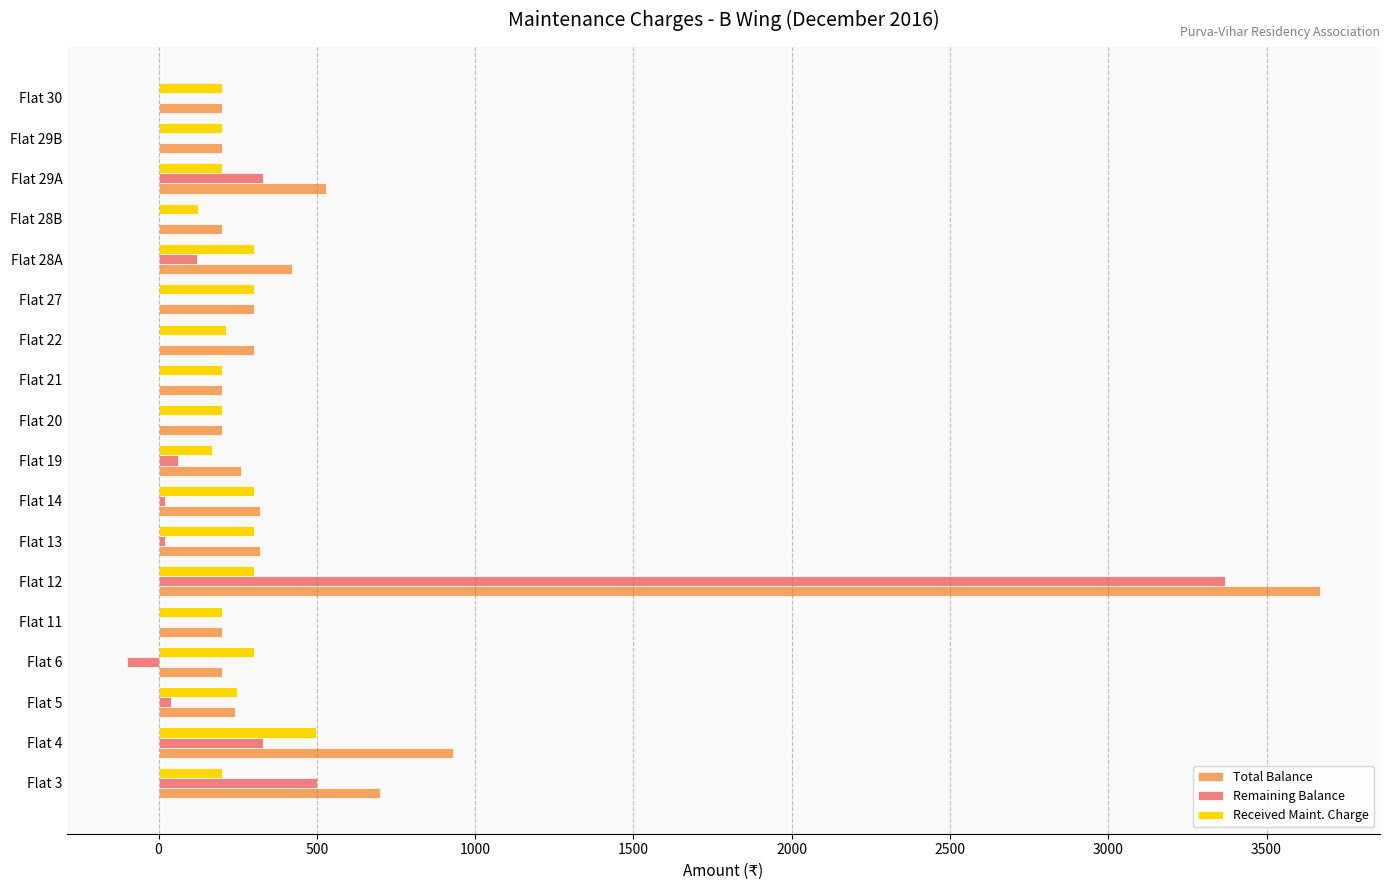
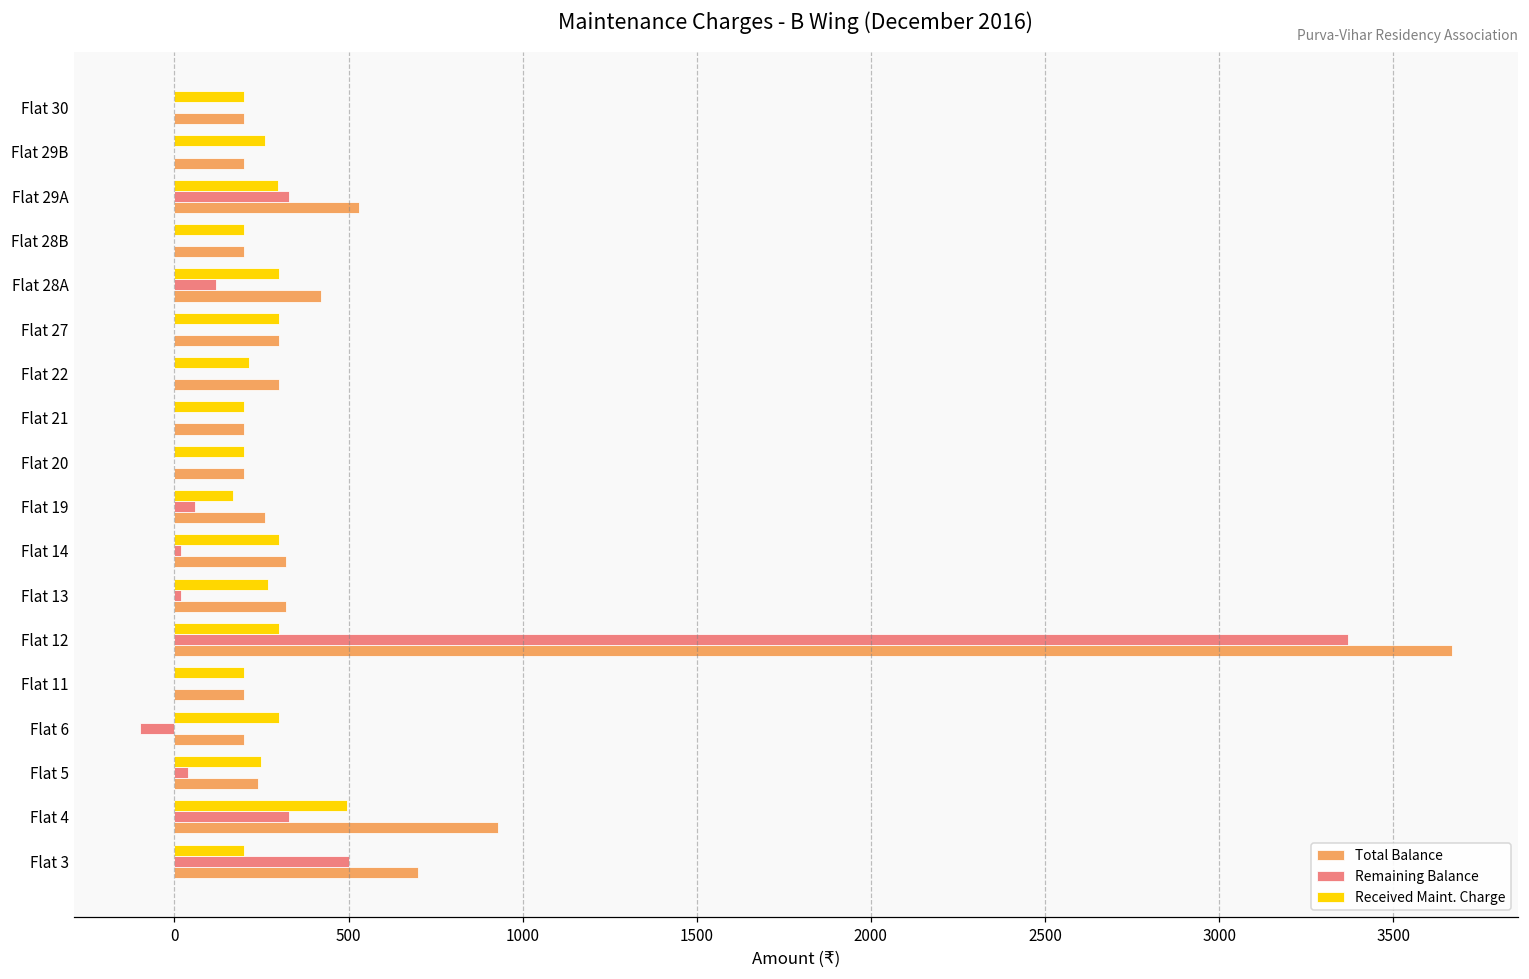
  {
    "Received Maint. Charge": {
      "Flat 30": 200,
-     "Flat 29B": 200,
-     "Flat 29A": 200,
-     "Flat 28B": 130,
+     "Flat 29B": 260,
+     "Flat 29A": 300,
+     "Flat 28B": 200,
      "Flat 28A": 300,
      "Flat 27": 300,
      "Flat 22": 210,
      "Flat 21": 200,
      "Flat 20": 200,
      "Flat 19": 170,
      "Flat 14": 300,
-     "Flat 13": 300,
+     "Flat 13": 270,
      "Flat 12": 300,
      "Flat 11": 200,
      "Flat 6": 300,
      "Flat 5": 250,
      "Flat 4": 500,
      "Flat 3": 200
    }
  }
